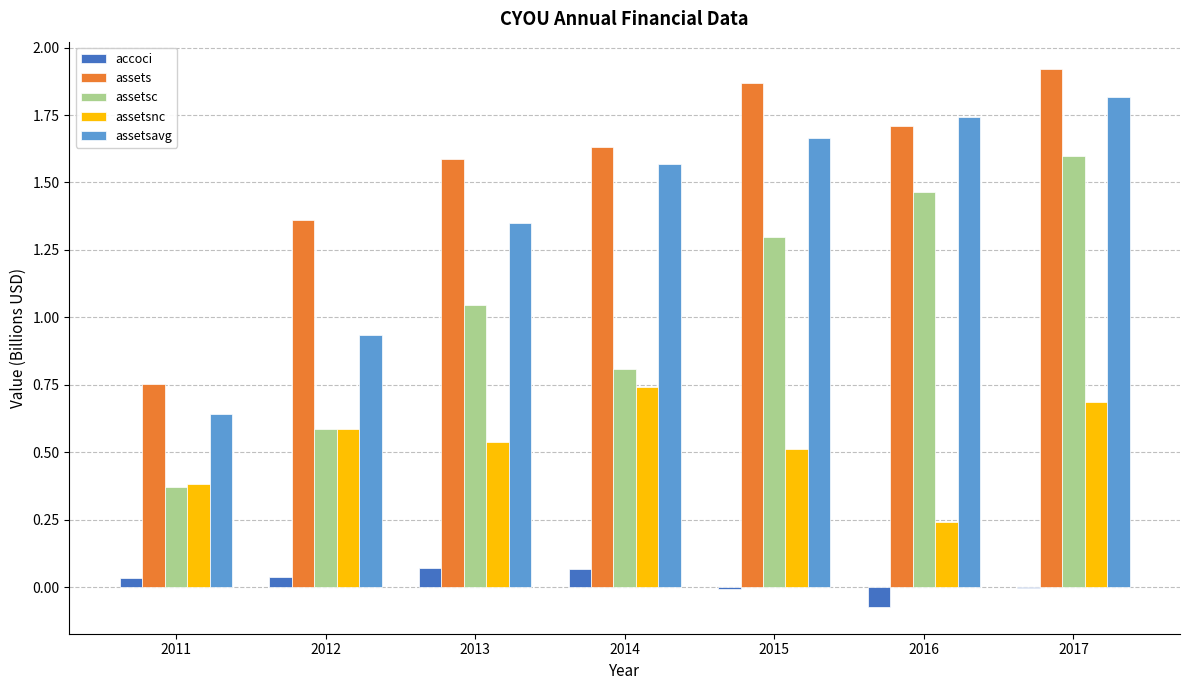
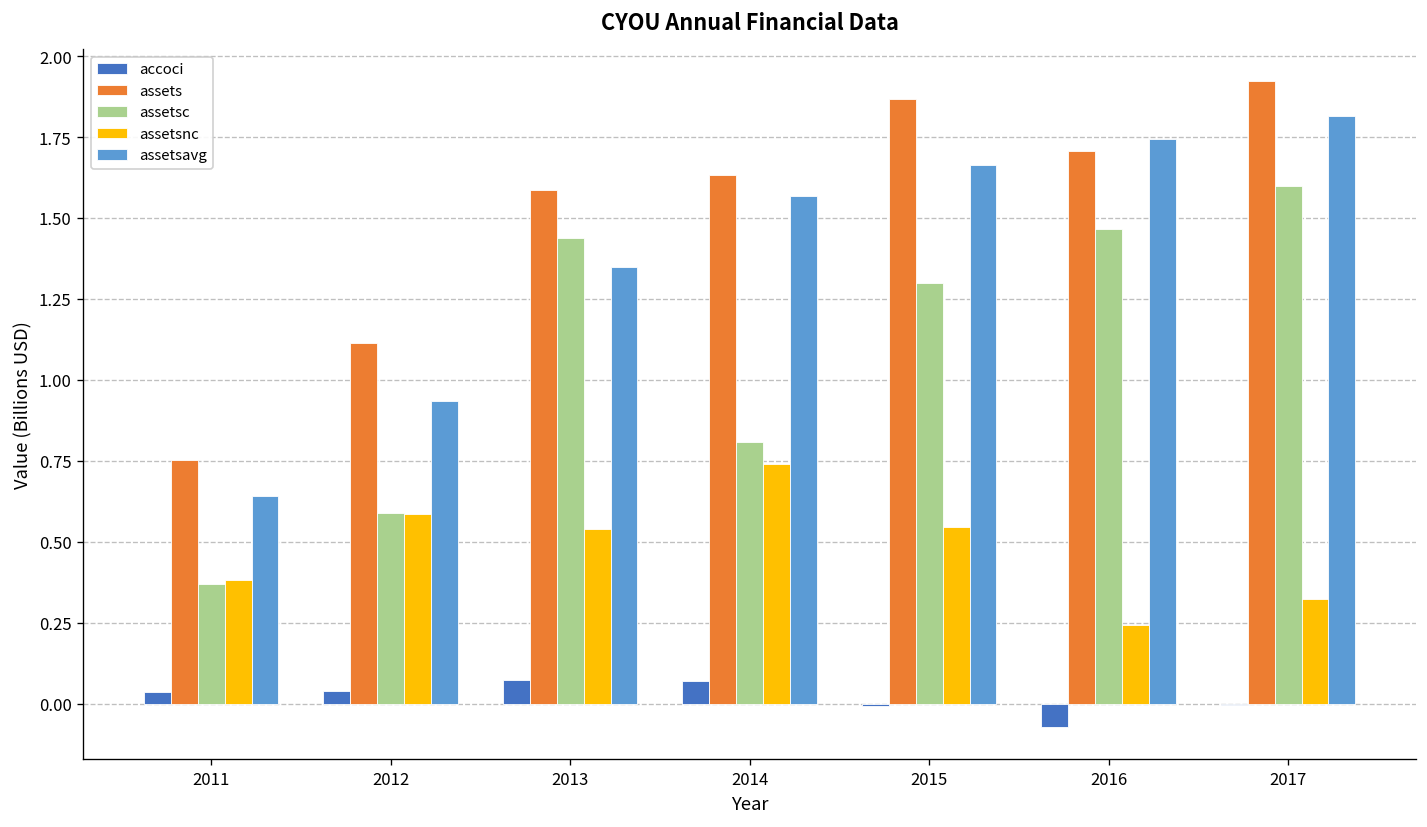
  {
    "assets": {
      "2011": 0.75,
-     "2012": 1.36,
+     "2012": 1.11,
      "2013": 1.59,
      "2014": 1.63,
      "2015": 1.87,
      "2016": 1.71,
      "2017": 1.92
    },
    "assetsc": {
      "2011": 0.37,
      "2012": 0.59,
-     "2013": 1.05,
+     "2013": 1.44,
      "2014": 0.81,
      "2015": 1.30,
      "2016": 1.47,
      "2017": 1.60
    },
    "assetsnc": {
      "2011": 0.38,
      "2012": 0.59,
      "2013": 0.54,
      "2014": 0.74,
-     "2015": 0.51,
+     "2015": 0.54,
      "2016": 0.24,
-     "2017": 0.69
+     "2017": 0.32
    }
  }
